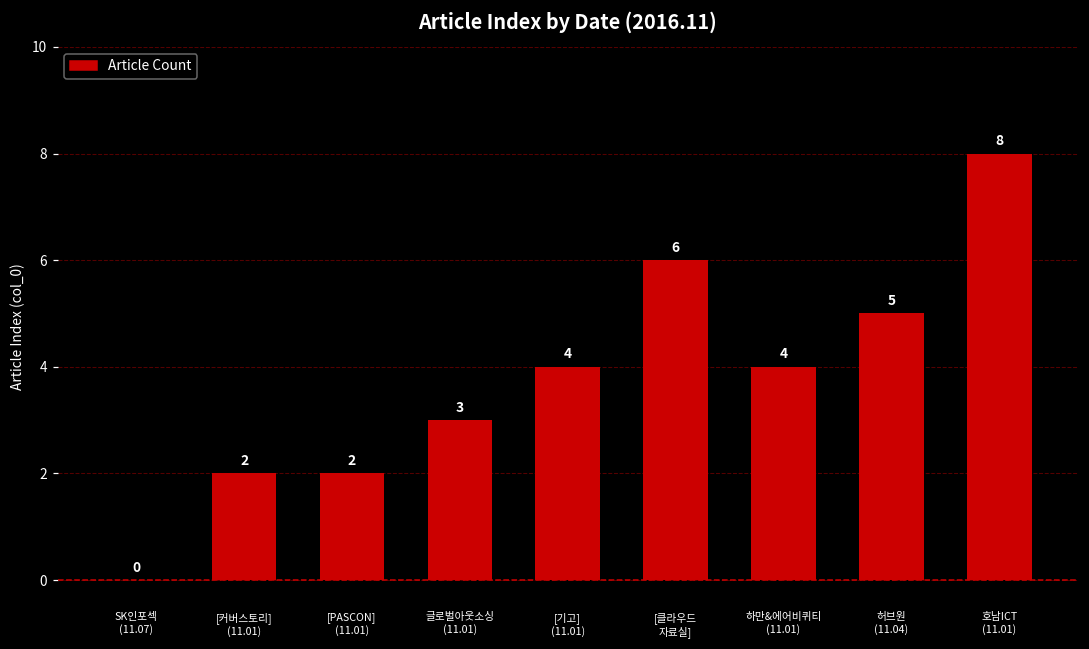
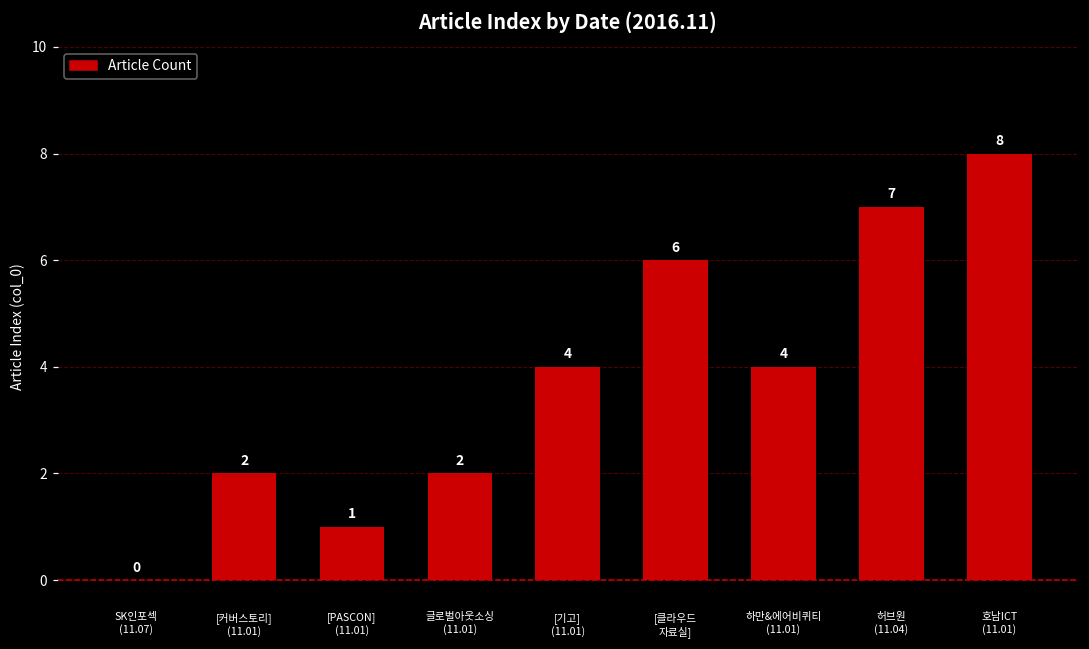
  {
    "SK인포섹 (11.07)": 0,
    "[커버스토리] (11.01)": 2,
-   "[PASCON] (11.01)": 2,
-   "글로벌아웃소싱 (11.01)": 3,
+   "[PASCON] (11.01)": 1,
+   "글로벌아웃소싱 (11.01)": 2,
    "[기고] (11.01)": 4,
    "[클라우드 자료실]": 6,
    "하만&에어비퀴티 (11.01)": 4,
-   "허브원 (11.04)": 5,
+   "허브원 (11.04)": 7,
    "호남ICT (11.01)": 8
  }
